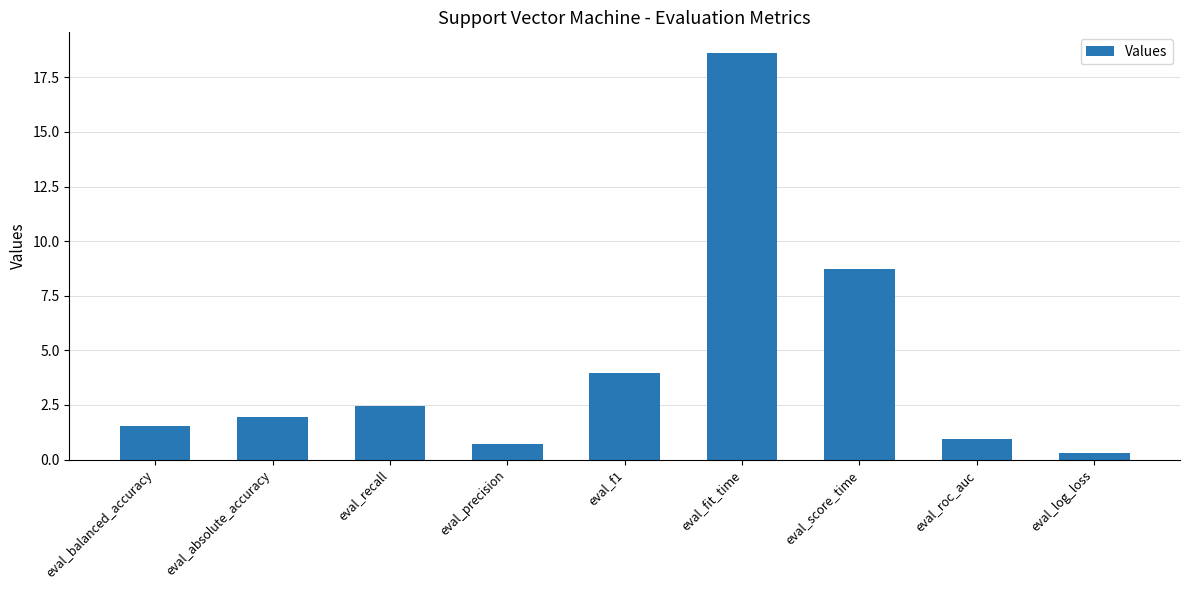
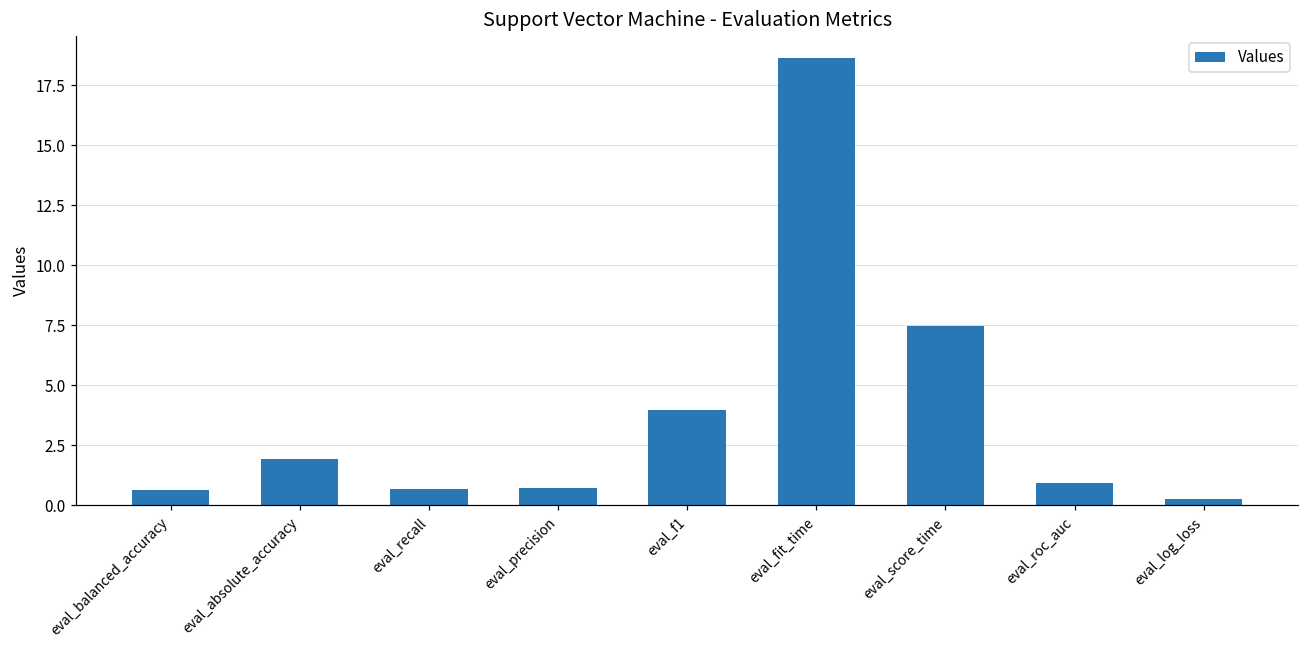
  {
-   "eval_balanced_accuracy": 1.5,
+   "eval_balanced_accuracy": 0.7,
    "eval_absolute_accuracy": 2.0,
-   "eval_recall": 2.4,
+   "eval_recall": 0.7,
    "eval_precision": 0.7,
    "eval_f1": 4.0,
    "eval_fit_time": 18.6,
-   "eval_score_time": 8.7,
+   "eval_score_time": 7.5,
    "eval_roc_auc": 0.9,
    "eval_log_loss": 0.3
  }
